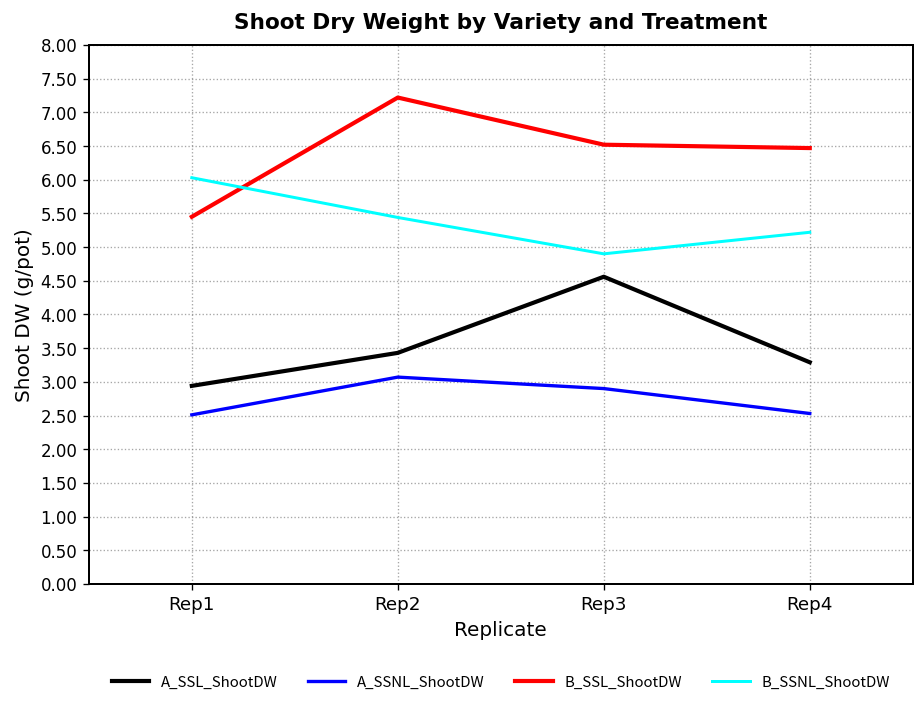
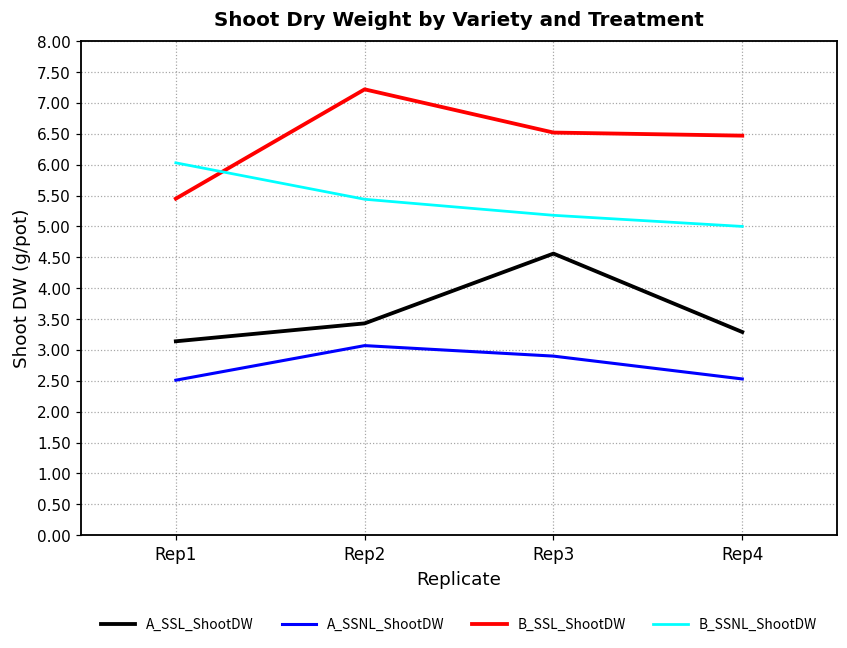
  {
    "A_SSL_ShootDW": {
-     "Rep1": 2.9,
+     "Rep1": 3.1,
      "Rep2": 3.4,
      "Rep3": 4.6,
      "Rep4": 3.3
    },
    "A_SSNL_ShootDW": {
      "Rep1": 2.5,
      "Rep2": 3.1,
      "Rep3": 2.9,
      "Rep4": 2.5
    },
    "B_SSL_ShootDW": {
      "Rep1": 5.5,
      "Rep2": 7.2,
      "Rep3": 6.5,
      "Rep4": 6.5
    },
    "B_SSNL_ShootDW": {
      "Rep1": 6.0,
      "Rep2": 5.4,
-     "Rep3": 4.9,
-     "Rep4": 5.2
+     "Rep3": 5.2,
+     "Rep4": 5.0
    }
  }
